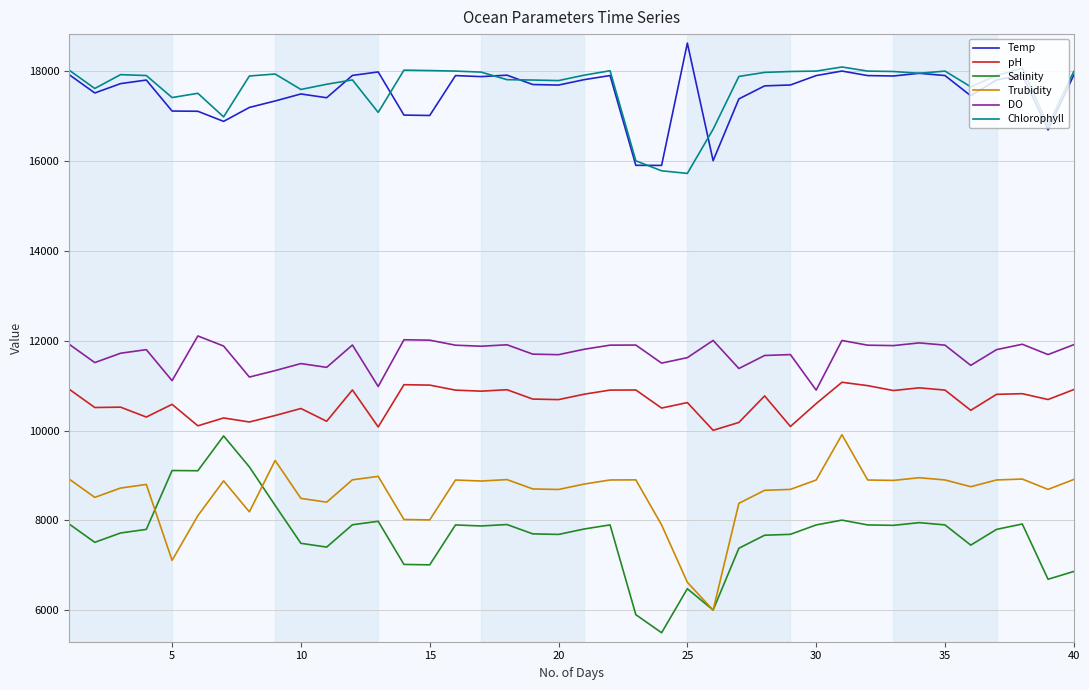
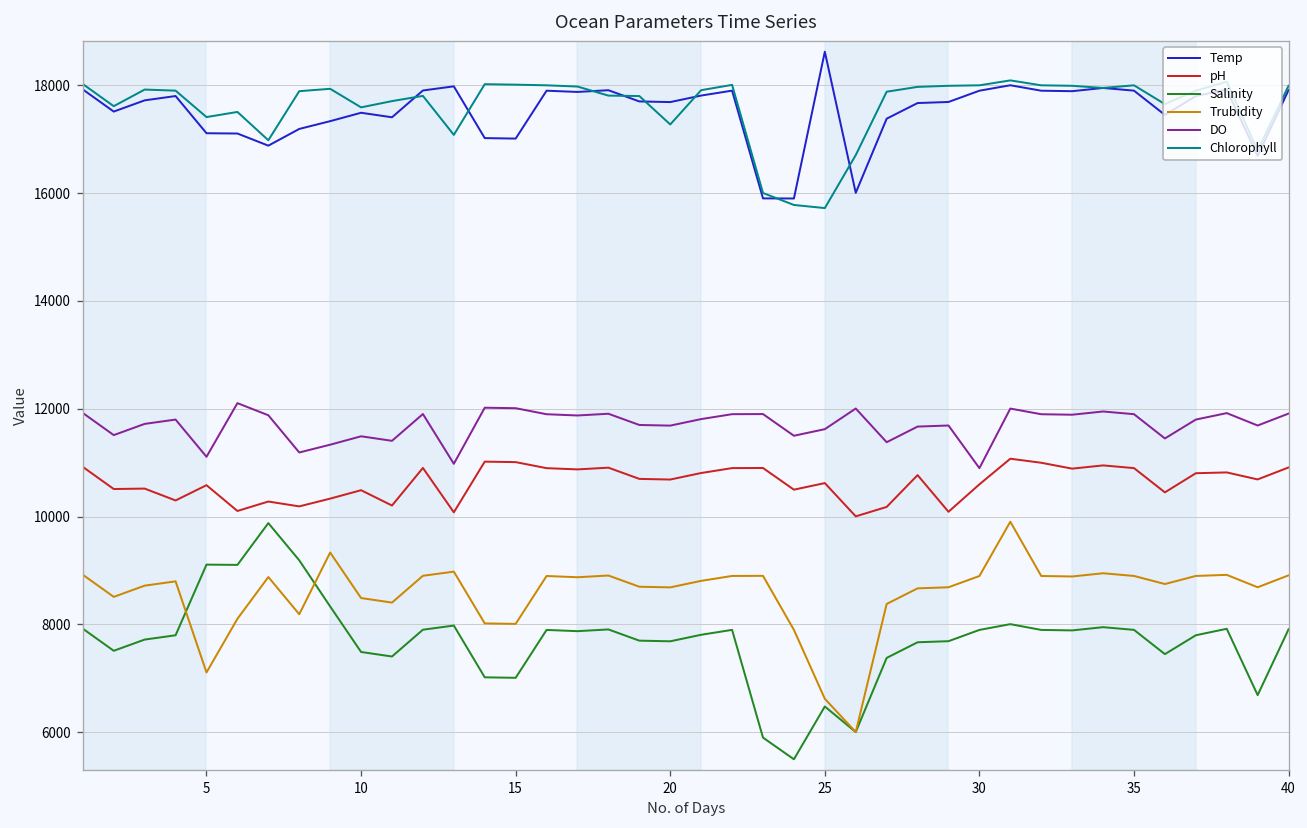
  {
    "Temp": {
      "5": 17100,
      "10": 17500,
      "15": 17000,
      "20": 17700,
      "25": 18600,
      "30": 17900,
      "35": 17900,
      "40": 17900
    },
    "pH": {
      "5": 10600,
      "10": 10500,
      "15": 11000,
      "20": 10700,
      "25": 10600,
      "30": 10600,
      "35": 10900,
      "40": 10900
    },
    "Salinity": {
      "5": 9100,
      "10": 7500,
      "15": 7000,
      "20": 7700,
      "25": 6500,
      "30": 7900,
      "35": 7900,
-     "40": 6900
+     "40": 7900
    },
    "Trubidity": {
      "5": 7100,
      "10": 8500,
      "15": 8000,
      "20": 8700,
      "25": 6600,
      "30": 8900,
      "35": 8900,
      "40": 8900
    },
    "DO": {
      "5": 11100,
      "10": 11500,
      "15": 12000,
      "20": 11700,
      "25": 11600,
      "30": 10900,
      "35": 11900,
      "40": 11900
    },
    "Chlorophyll": {
      "5": 17400,
      "10": 17600,
      "15": 18000,
-     "20": 17800,
+     "20": 17300,
      "25": 15700,
      "30": 18000,
      "35": 18000,
      "40": 18000
    }
  }
